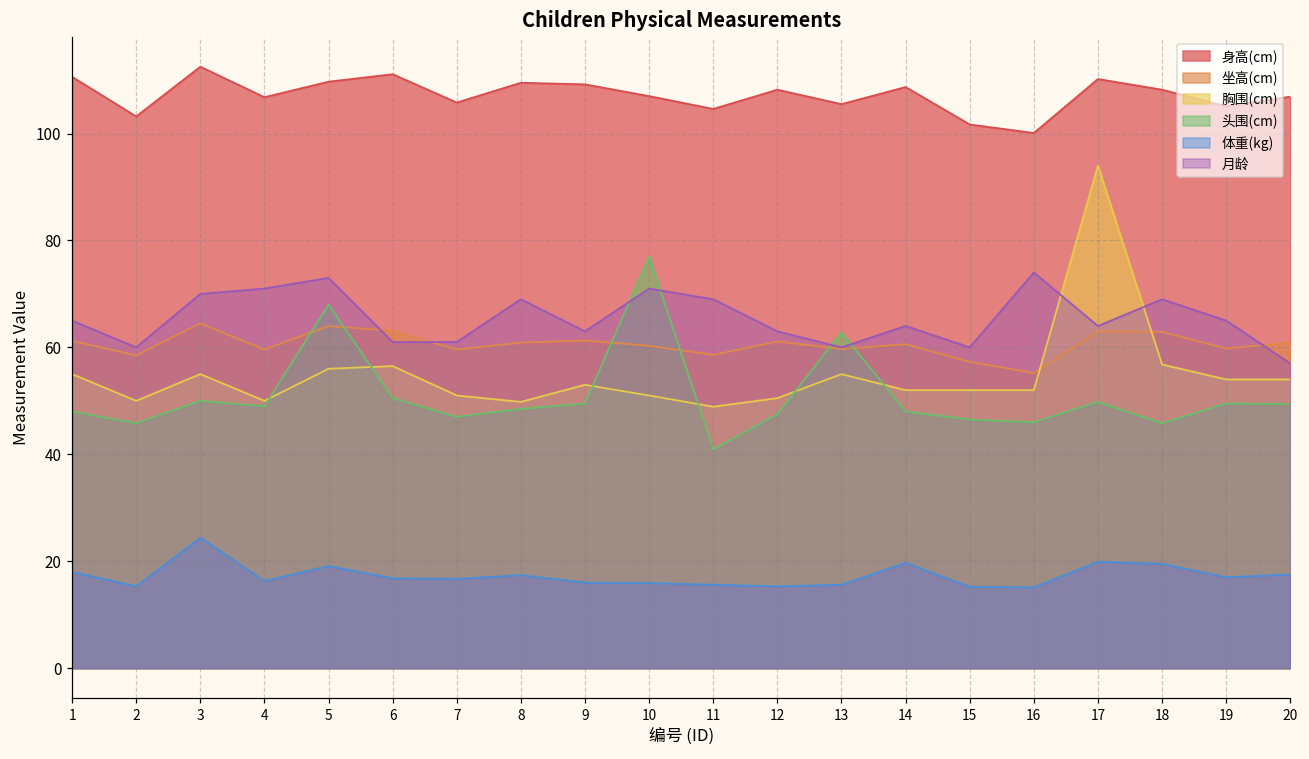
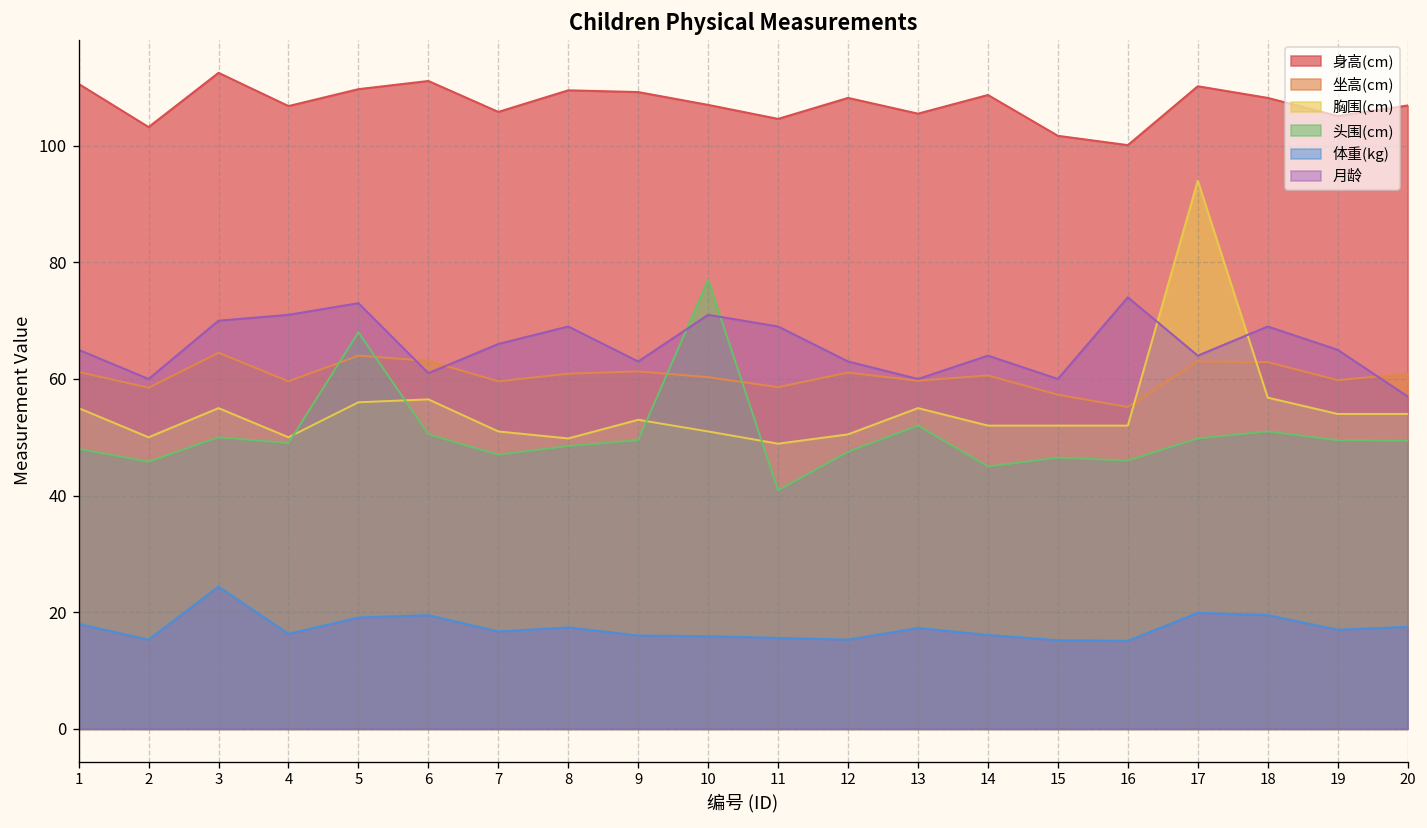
  {
    "胸围(cm)": {
      "1": 55,
      "2": 50,
      "3": 55,
      "4": 50,
      "5": 56,
      "6": 57,
      "7": 51,
      "8": 50,
      "9": 53,
      "10": 51,
      "11": 49,
      "12": 51,
      "13": 55,
      "14": 52,
      "15": 52,
      "16": 52,
      "17": 94,
      "18": 57,
      "19": 54,
      "20": 54
    },
    "头围(cm)": {
      "1": 48,
      "2": 46,
      "3": 50,
      "4": 49,
      "5": 68,
      "6": 51,
      "7": 47,
      "8": 49,
      "9": 50,
      "10": 77,
      "11": 41,
      "12": 48,
-     "13": 63,
-     "14": 48,
+     "13": 52,
+     "14": 45,
      "15": 47,
      "16": 46,
      "17": 50,
-     "18": 46,
+     "18": 51,
      "19": 50,
      "20": 49
    },
    "体重(kg)": {
      "1": 18,
      "2": 15,
      "3": 24,
      "4": 16,
      "5": 19,
-     "6": 17,
+     "6": 20,
      "7": 17,
      "8": 17,
      "9": 16,
      "10": 16,
      "11": 16,
      "12": 15,
-     "13": 16,
-     "14": 20,
+     "13": 17,
+     "14": 16,
      "15": 15,
      "16": 15,
      "17": 20,
      "18": 20,
      "19": 17,
      "20": 18
    },
    "月龄": {
      "1": 65,
      "2": 60,
      "3": 70,
      "4": 71,
      "5": 73,
      "6": 61,
-     "7": 61,
+     "7": 66,
      "8": 69,
      "9": 63,
      "10": 71,
      "11": 69,
      "12": 63,
      "14": 64,
      "15": 60,
      "16": 74,
      "17": 64,
      "18": 69,
      "19": 65,
      "20": 57
    }
  }
